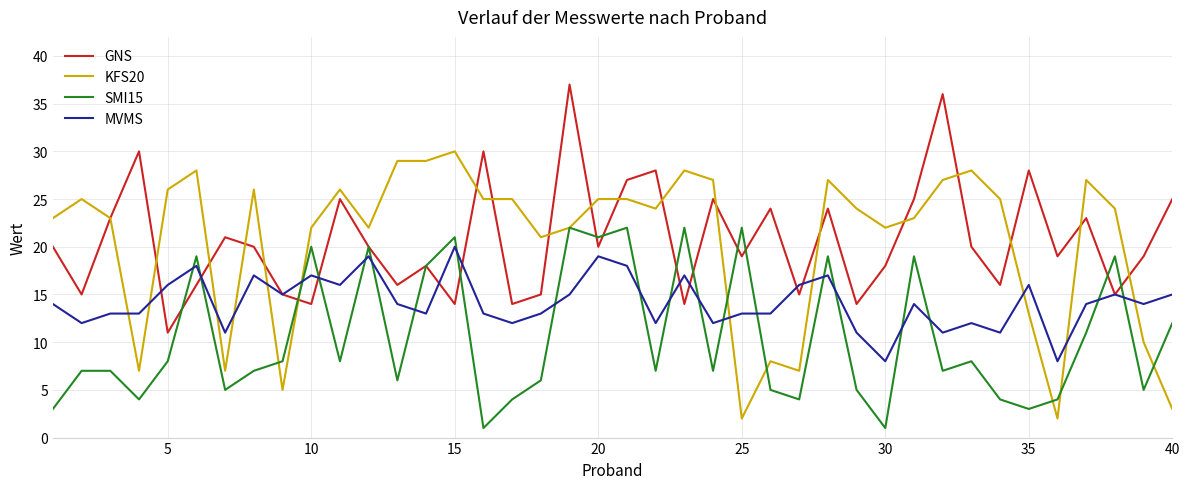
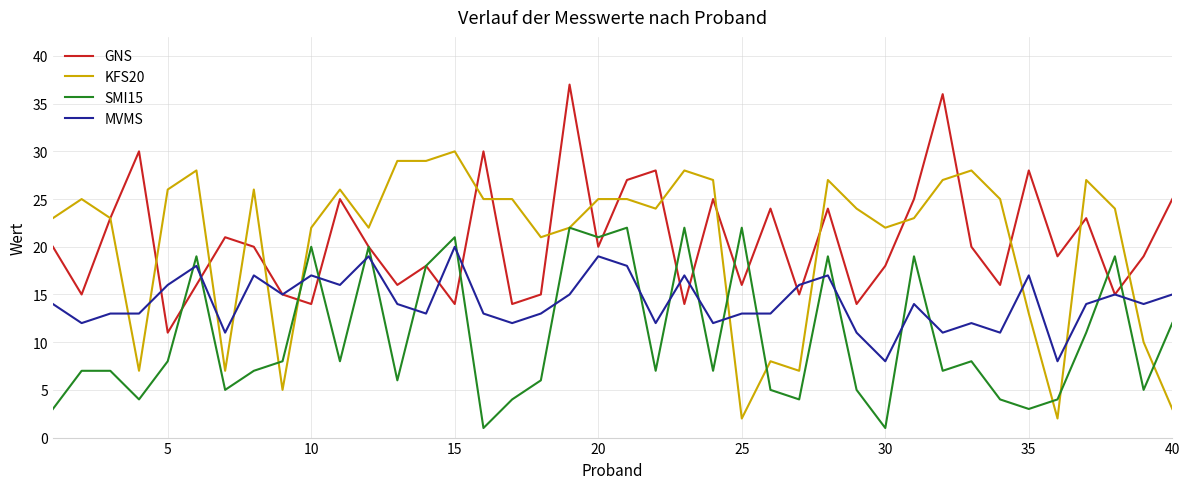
  {
    "GNS": {
      "5": 11,
      "10": 14,
      "15": 14,
      "20": 20,
-     "25": 19,
+     "25": 16,
      "30": 18,
      "35": 28,
      "40": 25
    },
    "KFS20": {
      "5": 26,
      "10": 22,
      "15": 30,
      "20": 25,
      "25": 2,
      "30": 22,
      "35": 13,
      "40": 3
    },
    "SMI15": {
      "5": 8,
      "10": 20,
      "15": 21,
      "20": 21,
      "25": 22,
      "30": 1,
      "35": 3,
      "40": 12
    },
    "MVMS": {
      "5": 16,
      "10": 17,
      "15": 20,
      "20": 19,
      "25": 13,
      "30": 8,
-     "35": 16,
+     "35": 17,
      "40": 15
    }
  }
